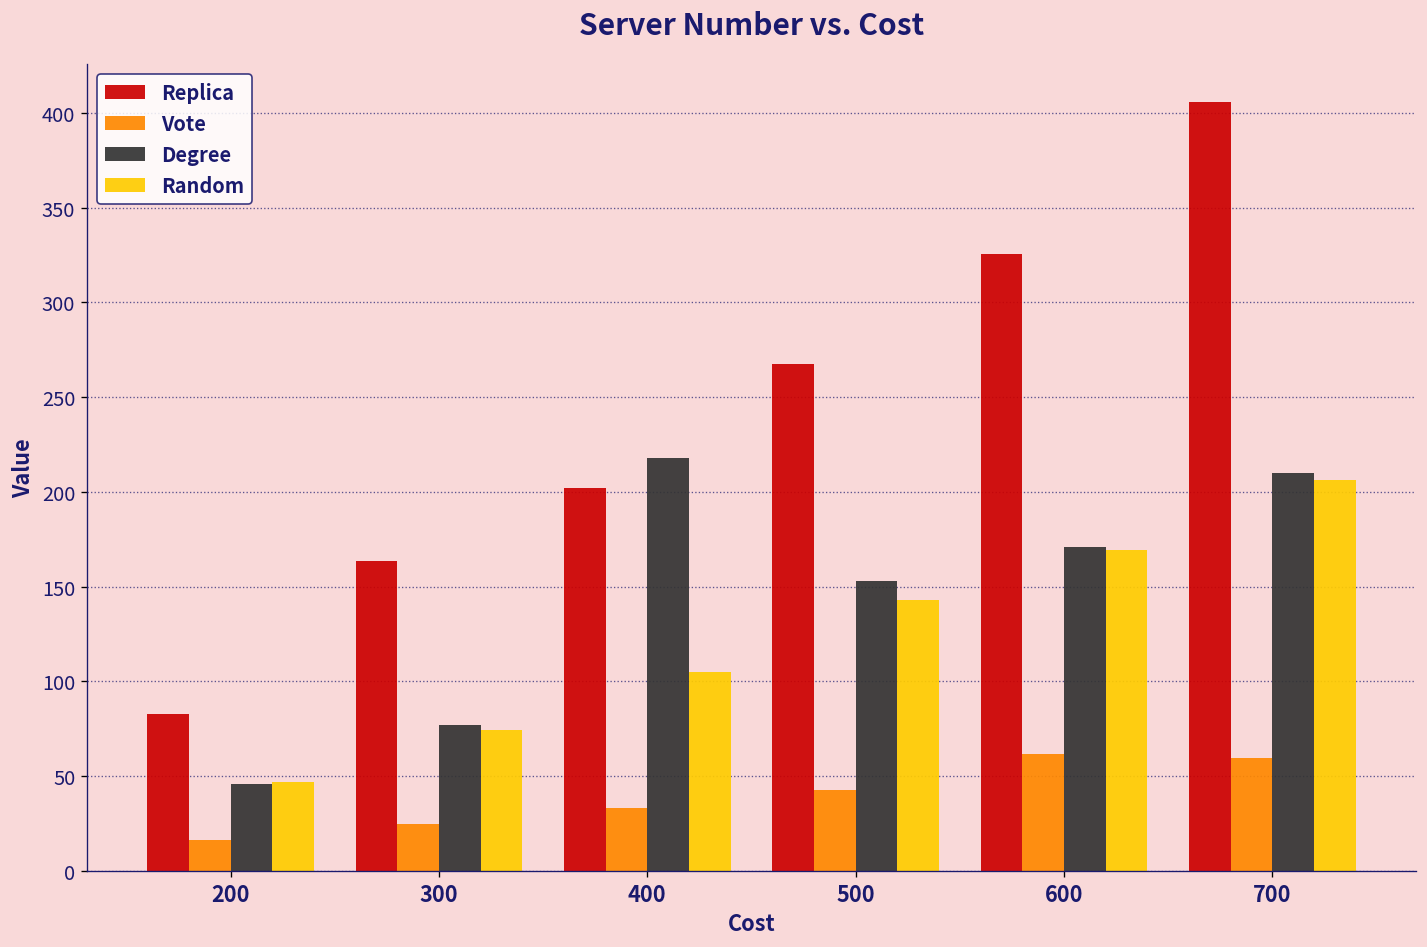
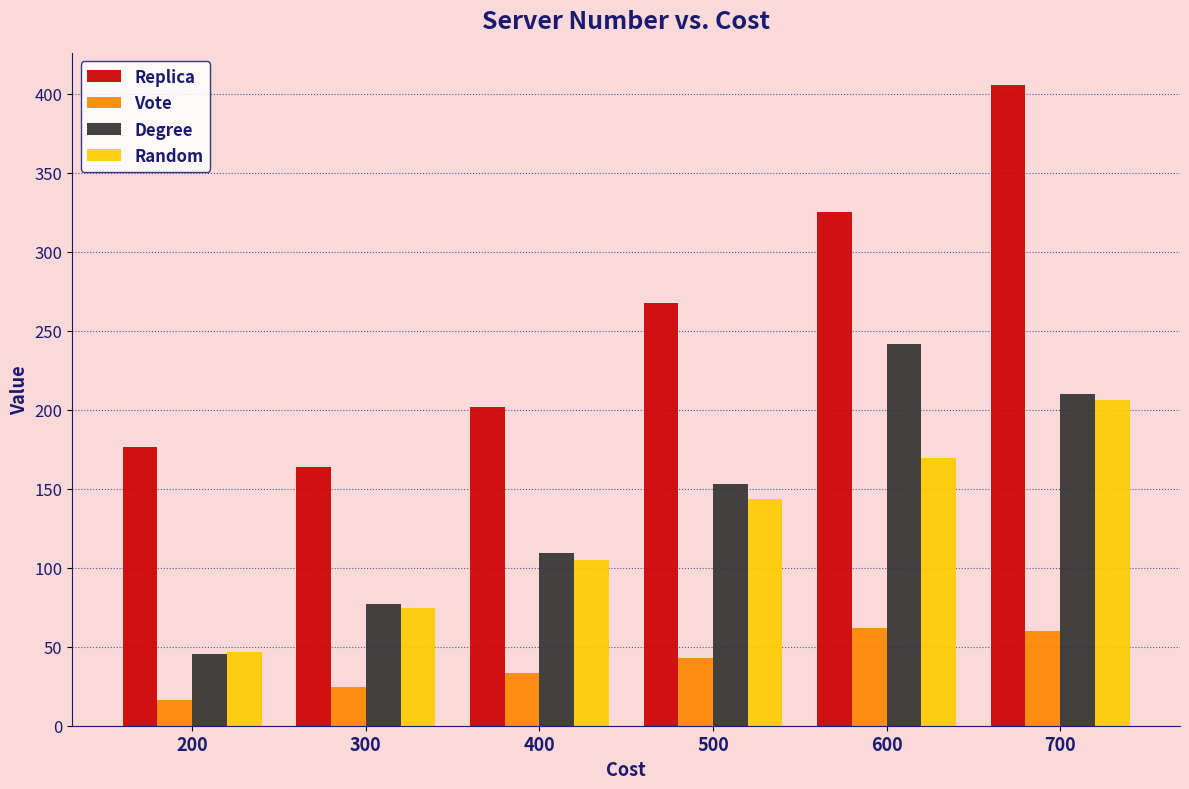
  {
    "Replica": {
-     "200": 83,
+     "200": 177,
      "300": 164,
      "400": 202,
      "500": 268,
      "600": 325,
      "700": 406
    },
    "Vote": {
      "200": 17,
      "300": 25,
      "400": 33,
      "500": 43,
      "600": 62,
      "700": 60
    },
    "Degree": {
      "200": 46,
      "300": 77,
-     "400": 218,
+     "400": 109,
      "500": 153,
-     "600": 171,
+     "600": 242,
      "700": 210
    },
    "Random": {
      "200": 47,
      "300": 74,
      "400": 105,
      "500": 143,
      "600": 169,
      "700": 206
    }
  }
